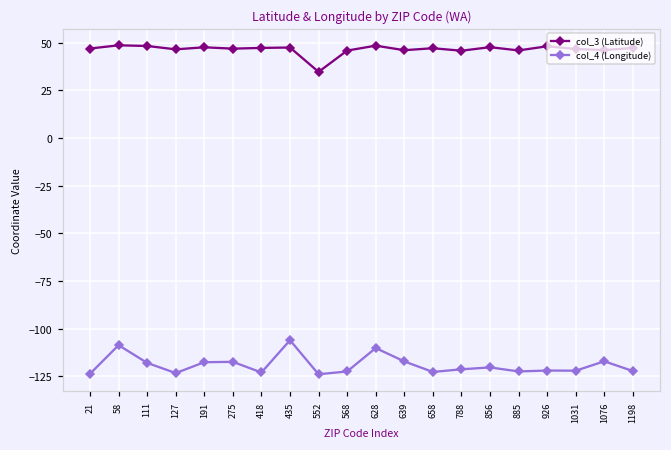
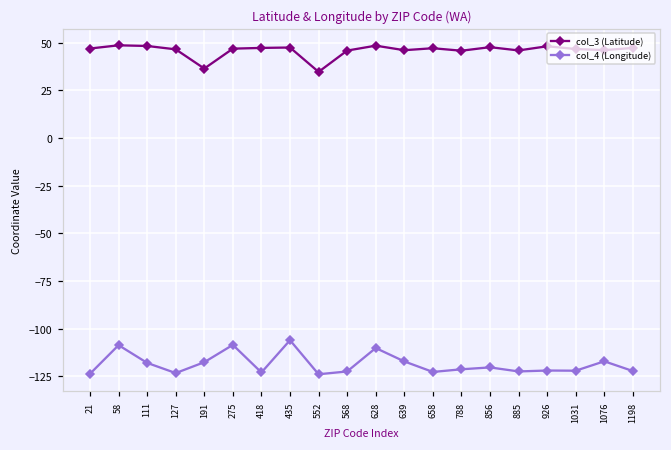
  {
    "col_3 (Latitude)": {
      "21": 47,
      "58": 49,
      "111": 48,
      "127": 47,
-     "191": 48,
+     "191": 36,
      "275": 47,
      "418": 47,
      "435": 48,
      "552": 35,
      "568": 46,
      "628": 48,
      "639": 46,
      "658": 47,
      "788": 46,
      "856": 48,
      "885": 46,
      "926": 48
    },
    "col_4 (Longitude)": {
      "21": -124,
      "58": -109,
      "111": -118,
      "127": -123,
      "191": -118,
-     "275": -117,
+     "275": -109,
      "418": -123,
      "435": -106,
      "552": -124,
      "568": -122,
      "628": -110,
      "639": -117,
      "658": -123,
      "788": -121,
      "856": -120,
      "885": -122,
      "926": -122,
      "1031": -122,
      "1076": -117,
      "1198": -122
    }
  }
